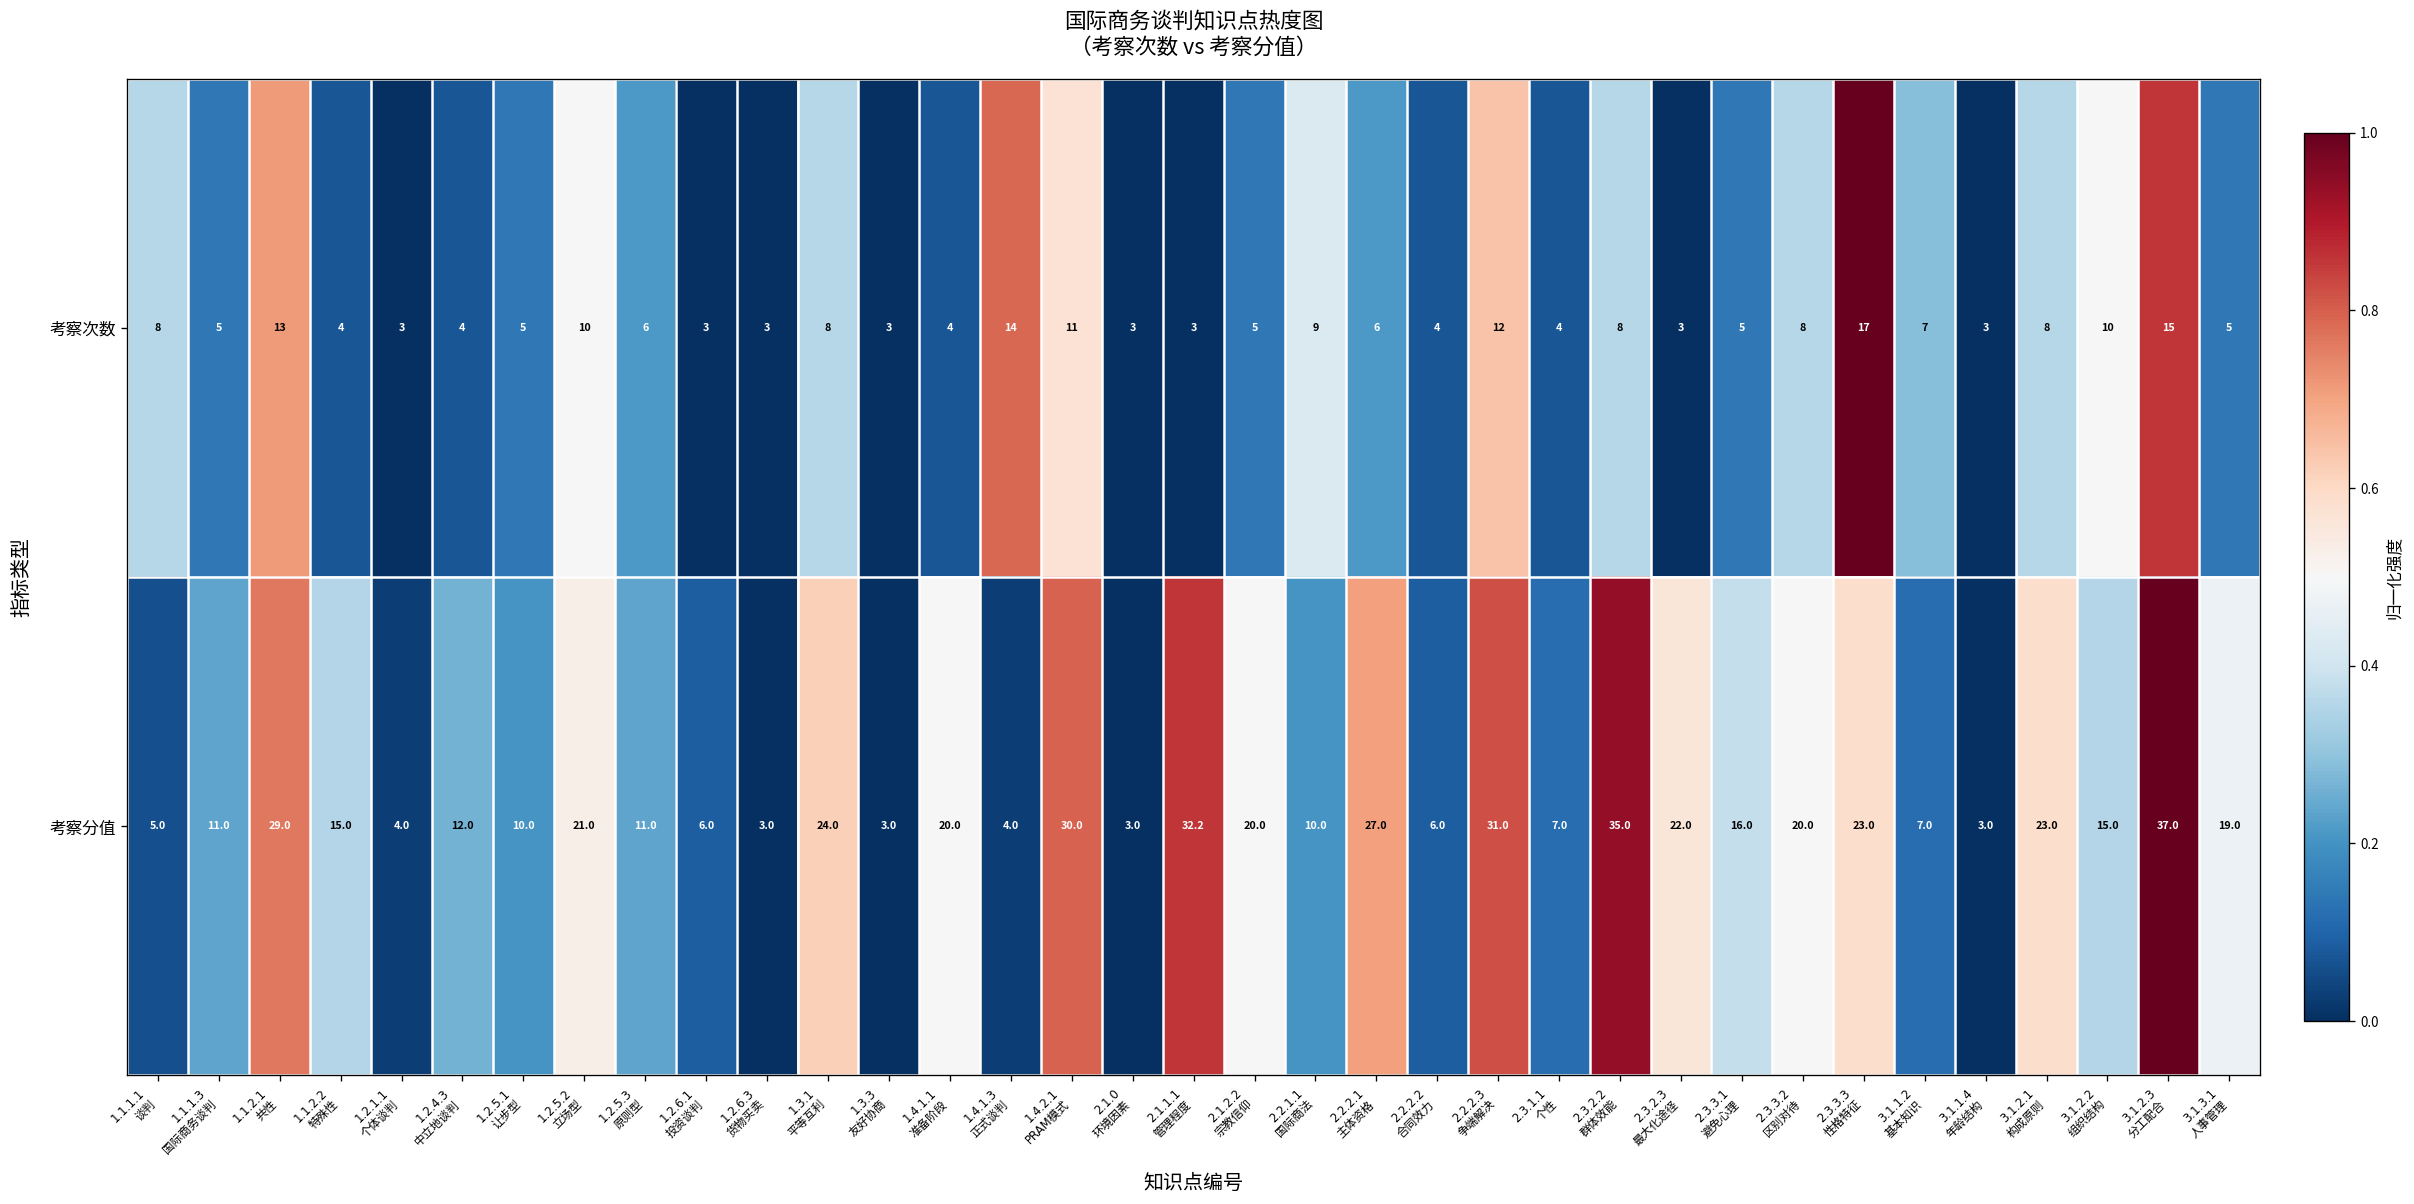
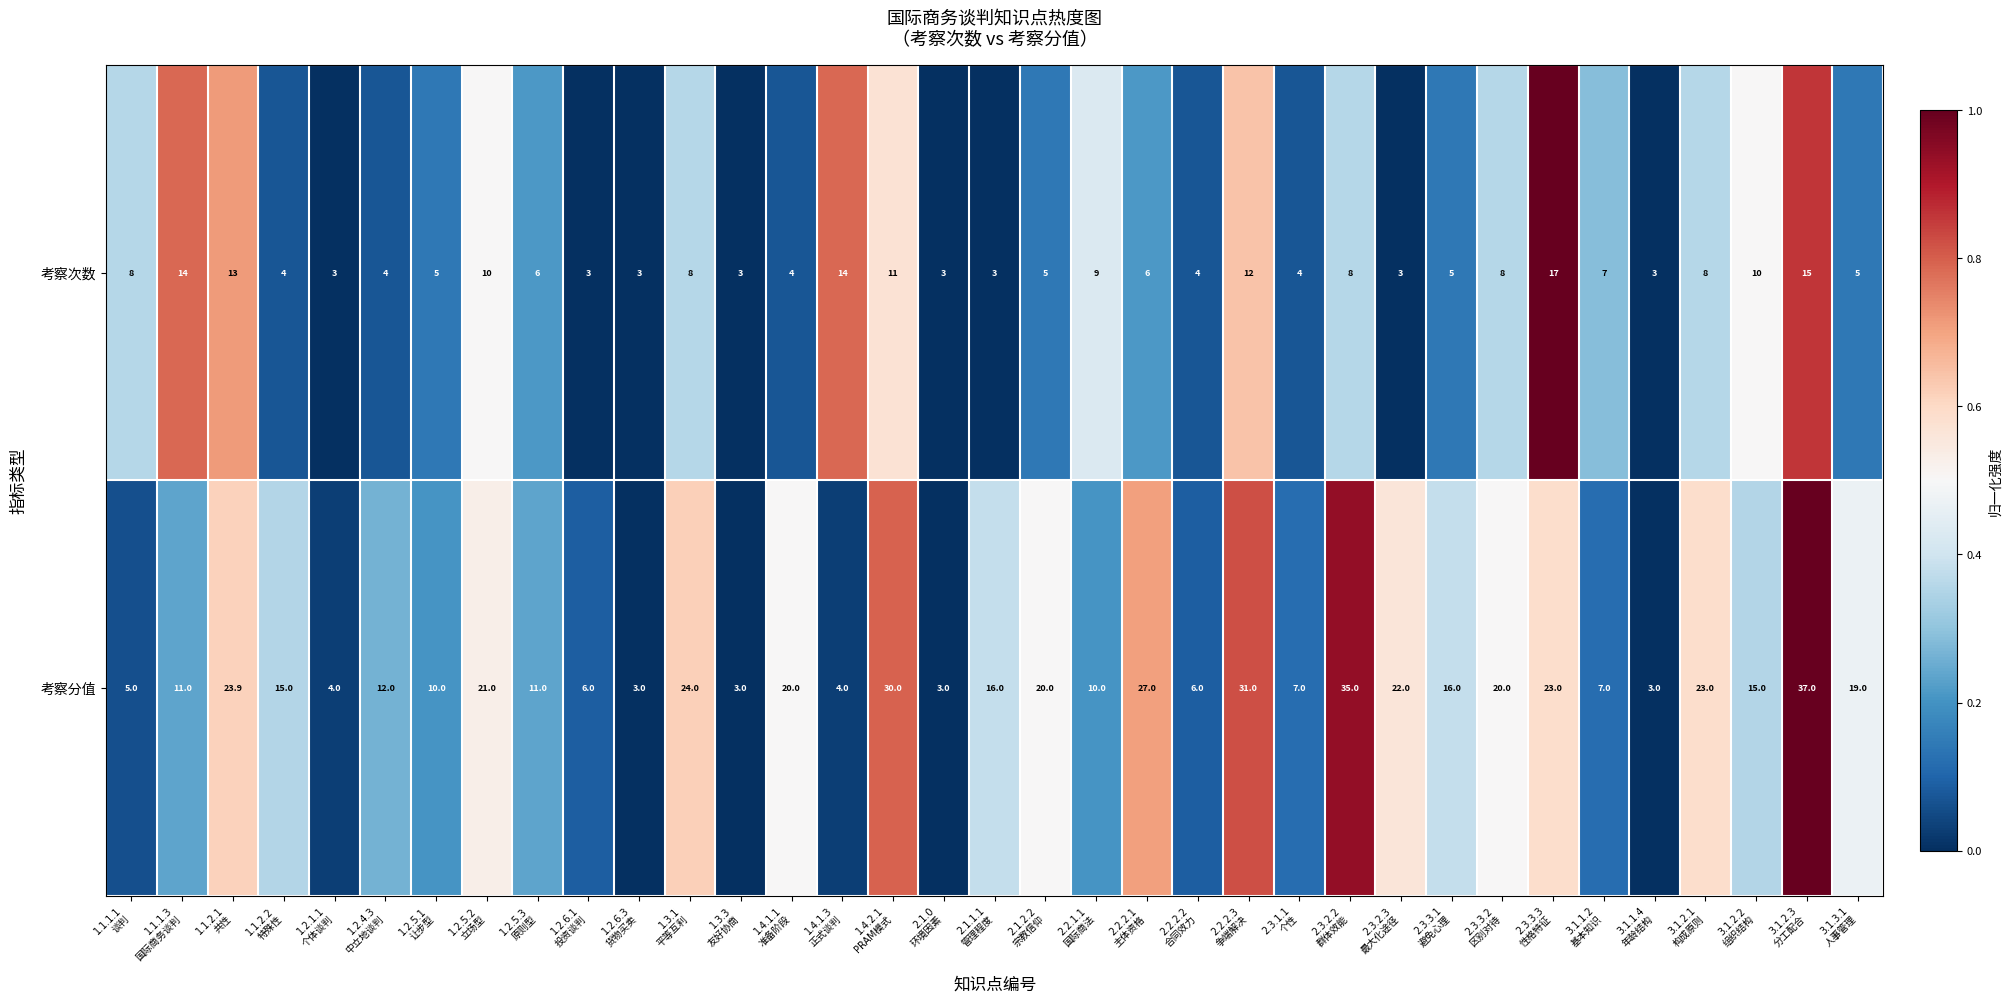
  {
    "考察次数": {
      "1.1.1.1 谈判": 8,
-     "1.1.1.3 国际商务谈判": 5,
+     "1.1.1.3 国际商务谈判": 14,
      "1.1.2.1 共性": 13,
      "1.1.2.2 特殊性": 4,
      "1.2.1.1 个体谈判": 3,
      "1.2.4.3 中立地谈判": 4,
      "1.2.5.1 让步型": 5,
      "1.2.5.2 立场型": 10,
      "1.2.5.3 原则型": 6,
      "1.2.6.1 投资谈判": 3,
      "1.2.6.3 货物买卖": 3,
      "1.3.1 平等互利": 8,
      "1.3.3 友好协商": 3,
      "1.4.1.1 准备阶段": 4,
      "1.4.1.3 正式谈判": 14,
      "1.4.2.1 PRAM模式": 11,
      "2.1.0 环境因素": 3,
      "2.1.1.1 管理程度": 3,
      "2.1.2.2 宗教信仰": 5,
      "2.2.1.1 国际商法": 9,
      "2.2.2.1 主体资格": 6,
      "2.2.2.2 合同效力": 4,
      "2.2.2.3 争端解决": 12,
      "2.3.1.1 个性": 4,
      "2.3.2.2 群体效能": 8,
      "2.3.2.3 最大化途径": 3,
      "2.3.3.1 避免心理": 5,
      "2.3.3.2 区别对待": 8,
      "2.3.3.3 性格特征": 17,
      "3.1.1.2 基本知识": 7,
      "3.1.1.4 年龄结构": 3,
      "3.1.2.1 构成原则": 8,
      "3.1.2.2 组织结构": 10,
      "3.1.2.3 分工配合": 15,
      "3.1.3.1 人事管理": 5
    },
    "考察分值": {
      "1.1.1.1 谈判": 5.0,
      "1.1.1.3 国际商务谈判": 11.0,
-     "1.1.2.1 共性": 29.0,
+     "1.1.2.1 共性": 23.9,
      "1.1.2.2 特殊性": 15.0,
      "1.2.1.1 个体谈判": 4.0,
      "1.2.4.3 中立地谈判": 12.0,
      "1.2.5.1 让步型": 10.0,
      "1.2.5.2 立场型": 21.0,
      "1.2.5.3 原则型": 11.0,
      "1.2.6.1 投资谈判": 6.0,
      "1.2.6.3 货物买卖": 3.0,
      "1.3.1 平等互利": 24.0,
      "1.3.3 友好协商": 3.0,
      "1.4.1.1 准备阶段": 20.0,
      "1.4.1.3 正式谈判": 4.0,
      "1.4.2.1 PRAM模式": 30.0,
      "2.1.0 环境因素": 3.0,
-     "2.1.1.1 管理程度": 32.2,
+     "2.1.1.1 管理程度": 16.0,
      "2.1.2.2 宗教信仰": 20.0,
      "2.2.1.1 国际商法": 10.0,
      "2.2.2.1 主体资格": 27.0,
      "2.2.2.2 合同效力": 6.0,
      "2.2.2.3 争端解决": 31.0,
      "2.3.1.1 个性": 7.0,
      "2.3.2.2 群体效能": 35.0,
      "2.3.2.3 最大化途径": 22.0,
      "2.3.3.1 避免心理": 16.0,
      "2.3.3.2 区别对待": 20.0,
      "2.3.3.3 性格特征": 23.0,
      "3.1.1.2 基本知识": 7.0,
      "3.1.1.4 年龄结构": 3.0,
      "3.1.2.1 构成原则": 23.0,
      "3.1.2.2 组织结构": 15.0,
      "3.1.2.3 分工配合": 37.0,
      "3.1.3.1 人事管理": 19.0
    }
  }
